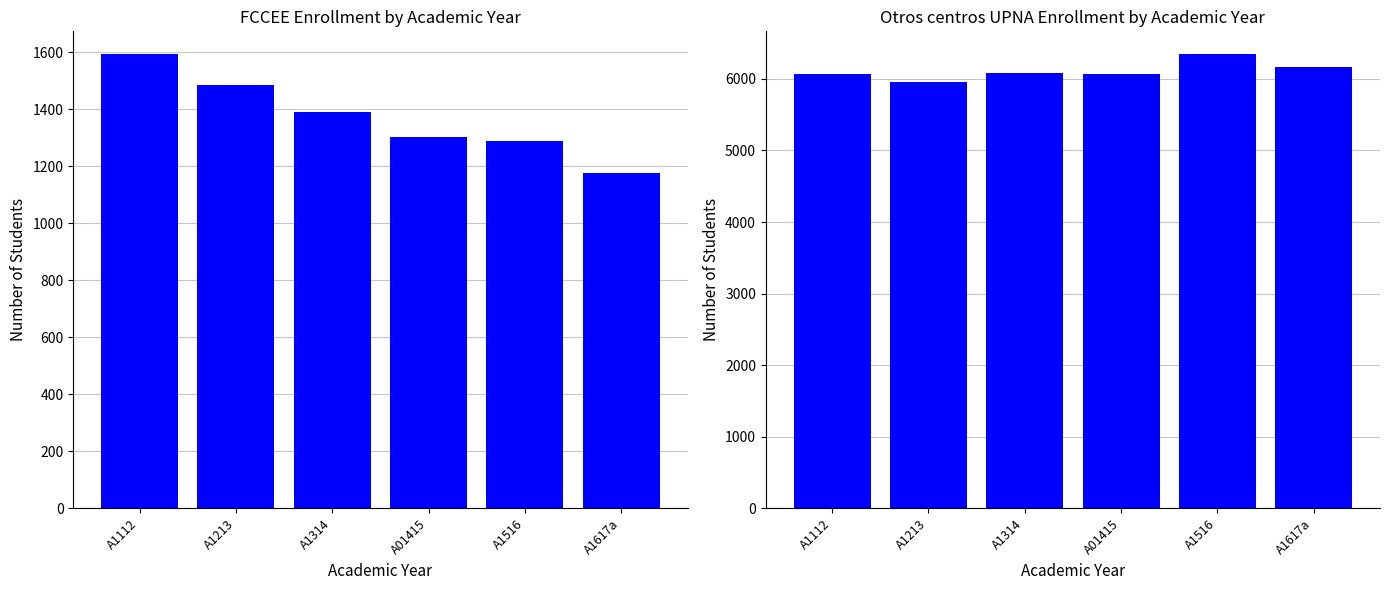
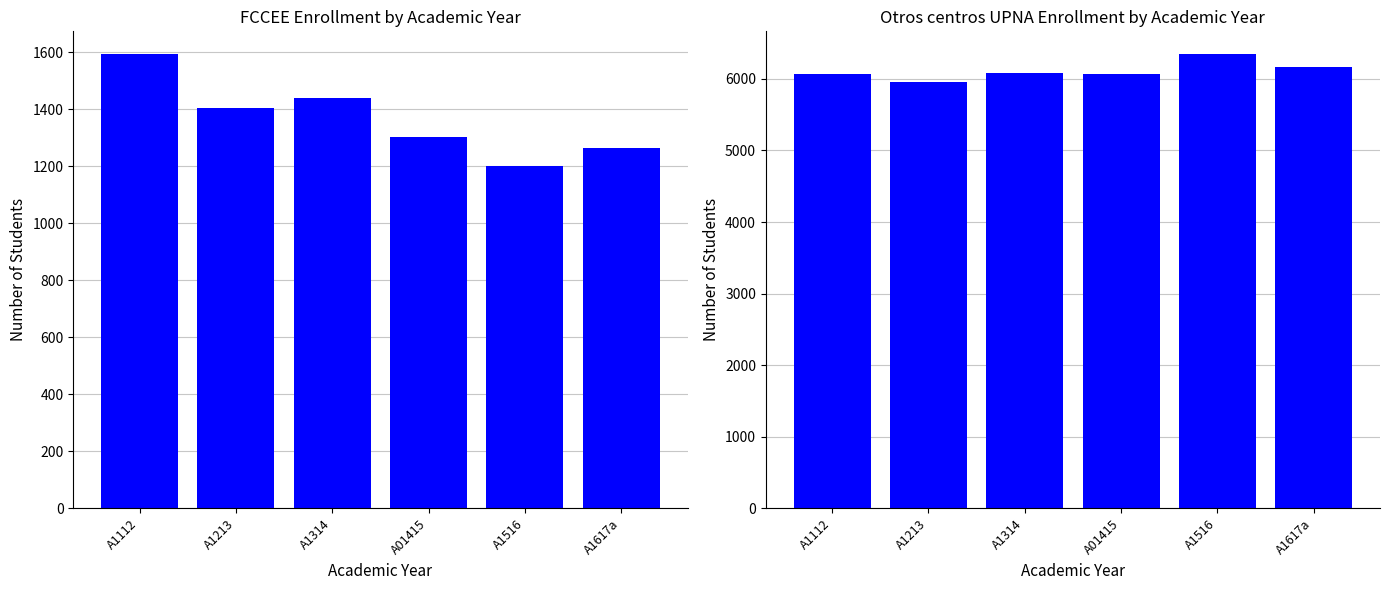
  {
    "FCCEE Enrollment by Academic Year": {
      "A1112": 1590,
-     "A1213": 1480,
-     "A1314": 1390,
+     "A1213": 1410,
+     "A1314": 1440,
      "A01415": 1300,
-     "A1516": 1290,
-     "A1617a": 1180
+     "A1516": 1200,
+     "A1617a": 1270
    },
    "Otros centros UPNA Enrollment by Academic Year": {
      "A1112": 6100,
      "A1213": 6000,
      "A1314": 6100,
      "A01415": 6100,
      "A1516": 6300,
      "A1617a": 6200
    }
  }
